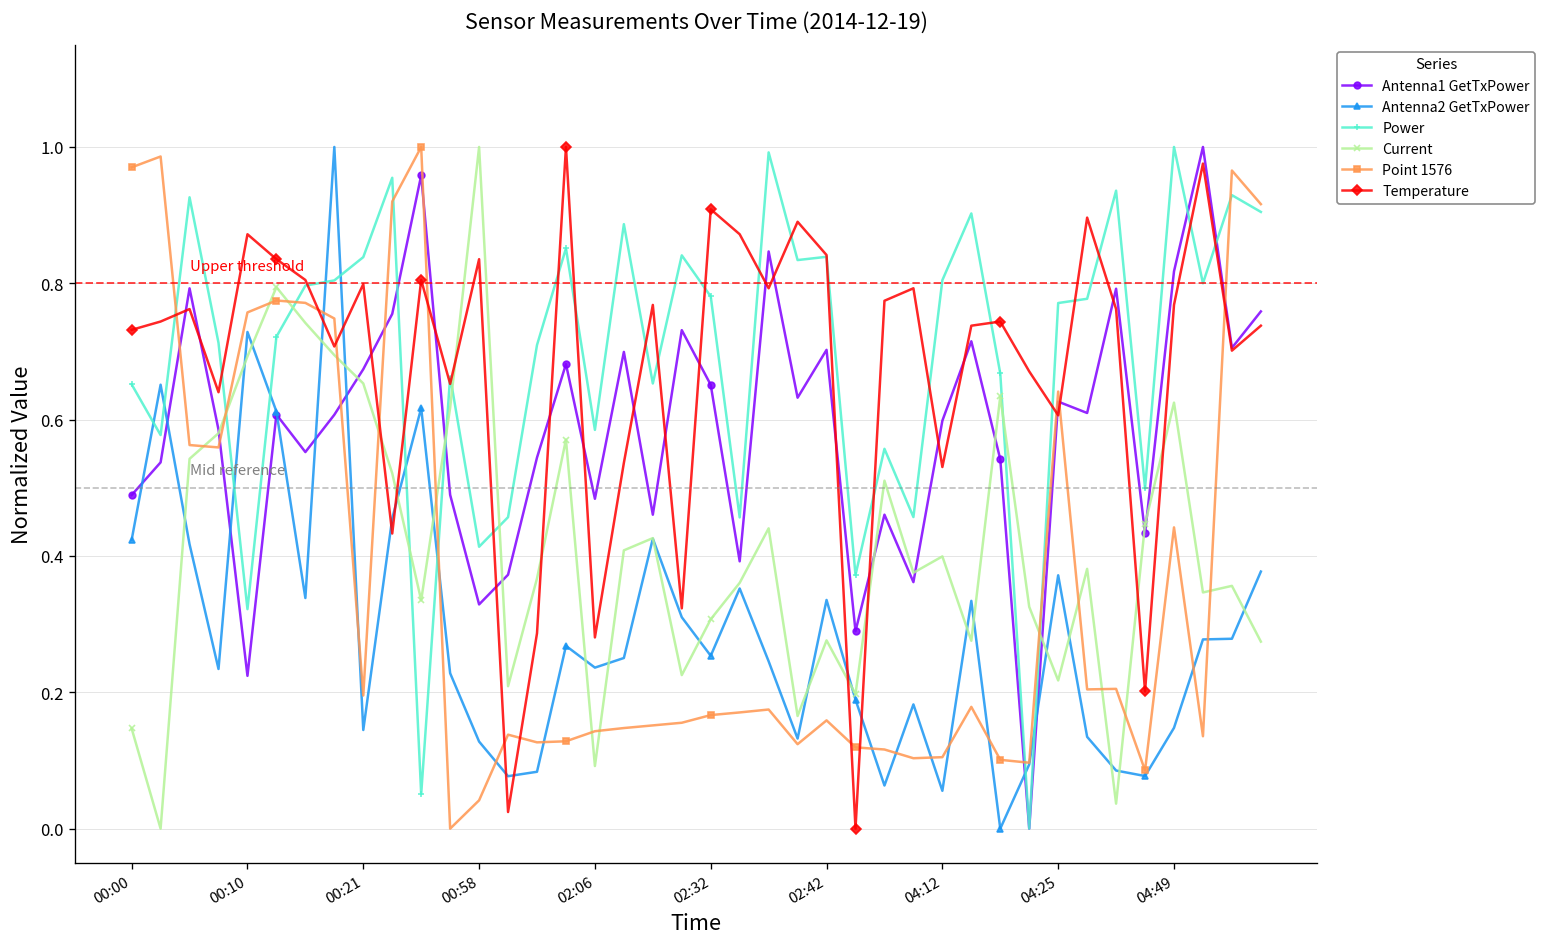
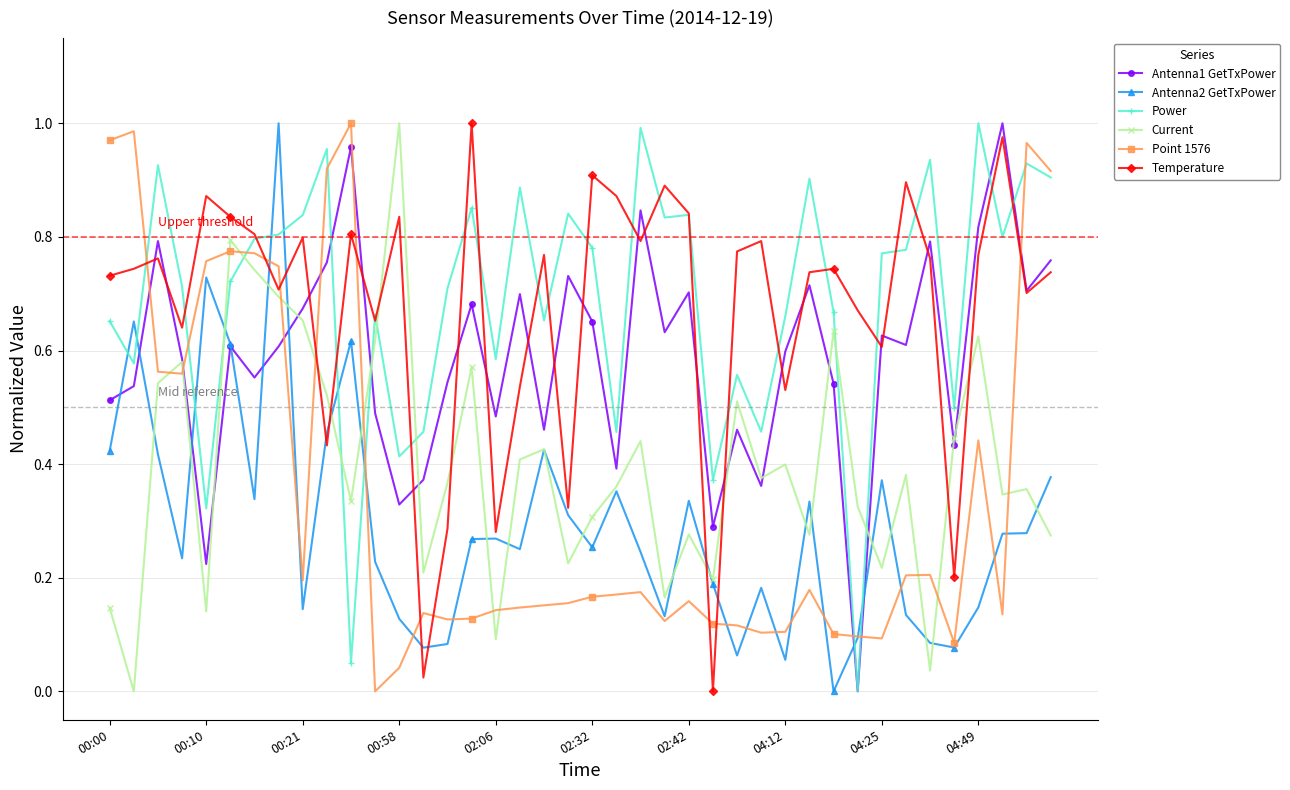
  {
    "Antenna1 GetTxPower": {
-     "00:00": 0.49,
+     "00:00": 0.51,
      "00:10": 0.22,
      "00:21": 0.67,
      "00:58": 0.33,
      "02:06": 0.48,
      "02:32": 0.65,
      "02:42": 0.70,
      "04:12": 0.60,
      "04:25": 0.63,
      "04:49": 0.82
    },
    "Antenna2 GetTxPower": {
      "00:00": 0.42,
      "00:10": 0.73,
      "00:21": 0.14,
      "00:58": 0.13,
-     "02:06": 0.24,
+     "02:06": 0.27,
      "02:32": 0.25,
      "02:42": 0.34,
      "04:12": 0.06,
      "04:25": 0.37,
      "04:49": 0.15
    },
    "Power": {
      "00:00": 0.65,
      "00:10": 0.32,
      "00:21": 0.84,
      "00:58": 0.41,
      "02:06": 0.58,
      "02:32": 0.78,
-     "04:12": 0.80,
+     "04:12": 0.66,
      "04:25": 0.77,
      "04:49": 1.00
    },
    "Current": {
      "00:00": 0.15,
-     "00:10": 0.69,
+     "00:10": 0.14,
      "00:21": 0.65,
      "00:58": 1.00,
      "02:06": 0.09,
      "02:32": 0.31,
      "02:42": 0.28,
      "04:12": 0.40,
      "04:25": 0.22,
      "04:49": 0.62
    },
    "Point 1576": {
      "00:00": 0.97,
      "00:10": 0.76,
      "00:21": 0.20,
      "00:58": 0.04,
      "02:06": 0.14,
      "02:32": 0.17,
      "02:42": 0.16,
      "04:12": 0.10,
-     "04:25": 0.64,
+     "04:25": 0.09,
      "04:49": 0.44
    },
    "Temperature": {
      "00:00": 0.73,
      "00:10": 0.87,
      "00:21": 0.80,
      "00:58": 0.84,
      "02:06": 0.28,
      "02:32": 0.91,
      "04:12": 0.53,
      "04:25": 0.61,
      "04:49": 0.77
    }
  }
